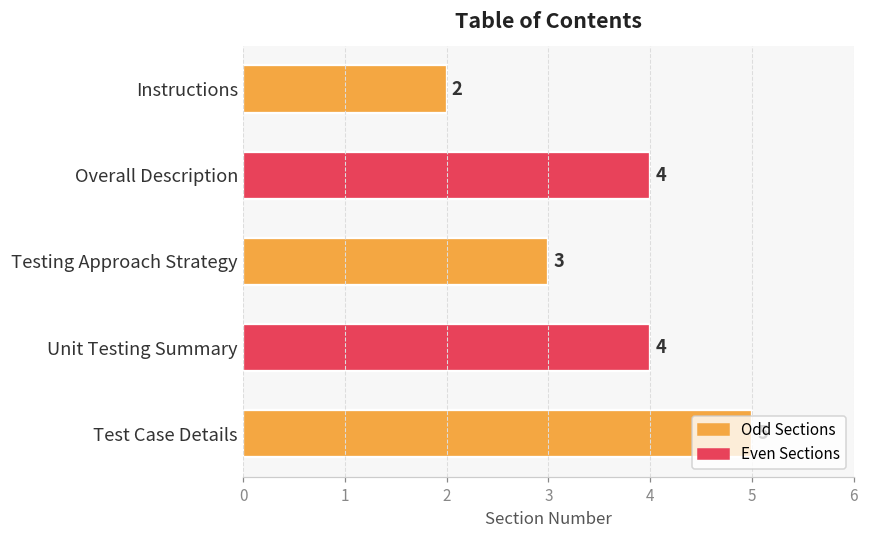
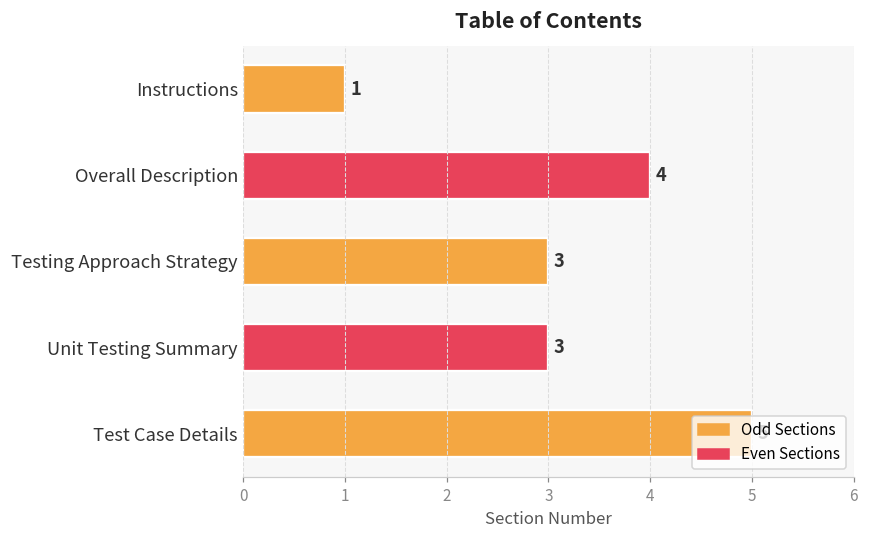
  {
-   "Instructions": 2,
+   "Instructions": 1,
    "Overall Description": 4,
    "Testing Approach Strategy": 3,
-   "Unit Testing Summary": 4
+   "Unit Testing Summary": 3
  }
